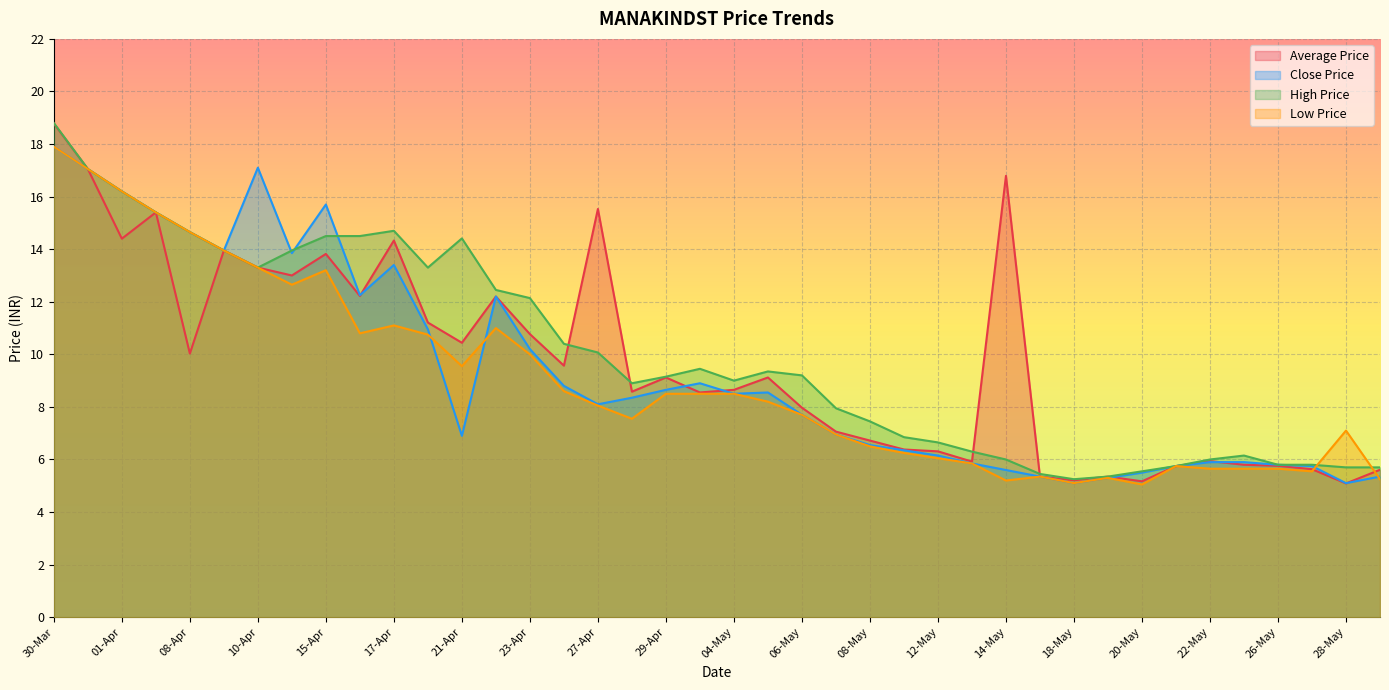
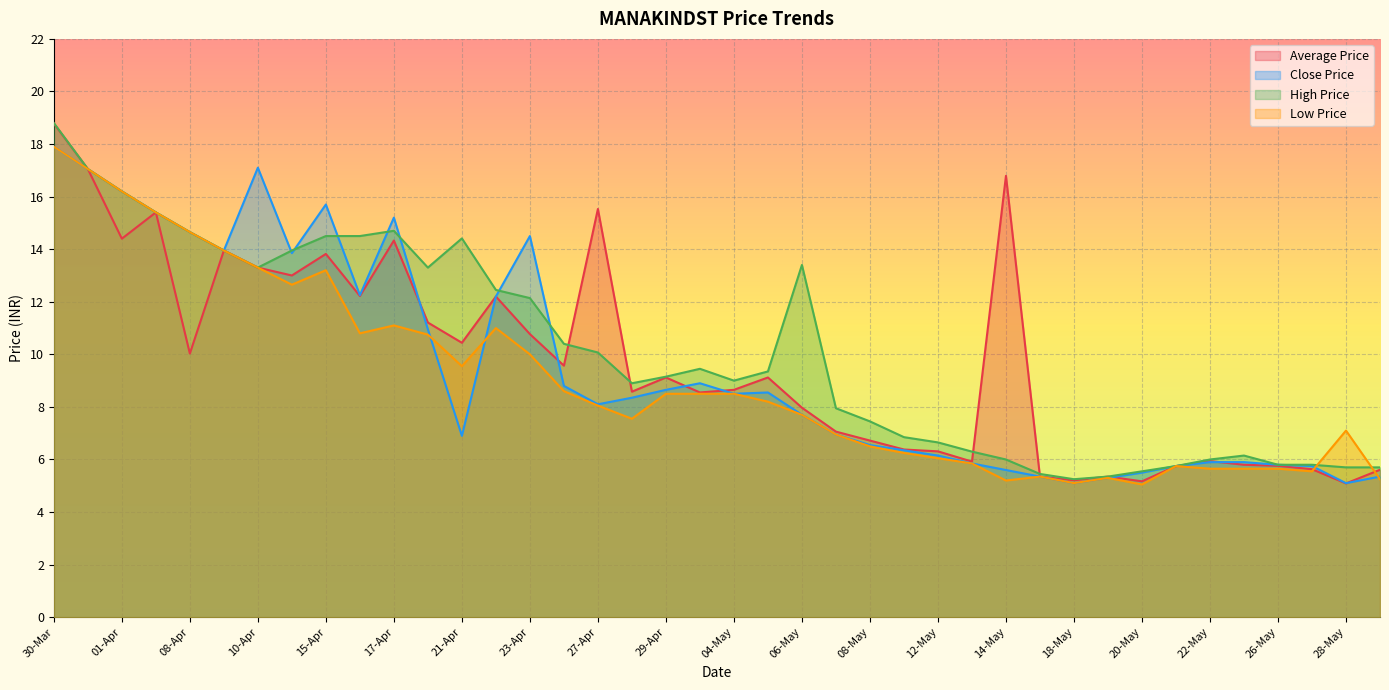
  {
    "Average Price": {
      "01-Apr": 14.4,
      "08-Apr": 10.0,
      "15-Apr": 13.8,
      "17-Apr": 14.3,
      "21-Apr": 10.4,
      "23-Apr": 10.8,
      "27-Apr": 15.5,
      "04-May": 8.7,
      "06-May": 8.0,
      "08-May": 6.7,
      "12-May": 6.3,
      "14-May": 16.8,
      "20-May": 5.2
    },
    "Close Price": {
      "10-Apr": 17.1,
      "15-Apr": 15.7,
-     "17-Apr": 13.4,
+     "17-Apr": 15.2,
      "21-Apr": 6.9,
-     "23-Apr": 10.2,
+     "23-Apr": 14.5,
      "29-Apr": 8.7,
      "12-May": 6.2,
      "14-May": 5.6
    },
    "High Price": {
      "15-Apr": 14.5,
      "17-Apr": 14.7,
      "21-Apr": 14.4,
      "23-Apr": 12.1,
      "27-Apr": 10.1,
      "04-May": 9.0,
-     "06-May": 9.2,
+     "06-May": 13.4,
      "08-May": 7.5,
      "12-May": 6.7,
      "14-May": 6.0,
      "28-May": 5.7
    },
    "Low Price": {
      "15-Apr": 13.2,
      "17-Apr": 11.1,
      "21-Apr": 9.6,
      "23-Apr": 10.0,
      "29-Apr": 8.5,
      "12-May": 6.1,
      "14-May": 5.2,
      "20-May": 5.1,
      "22-May": 5.7,
      "26-May": 5.7,
      "28-May": 7.1
    }
  }
